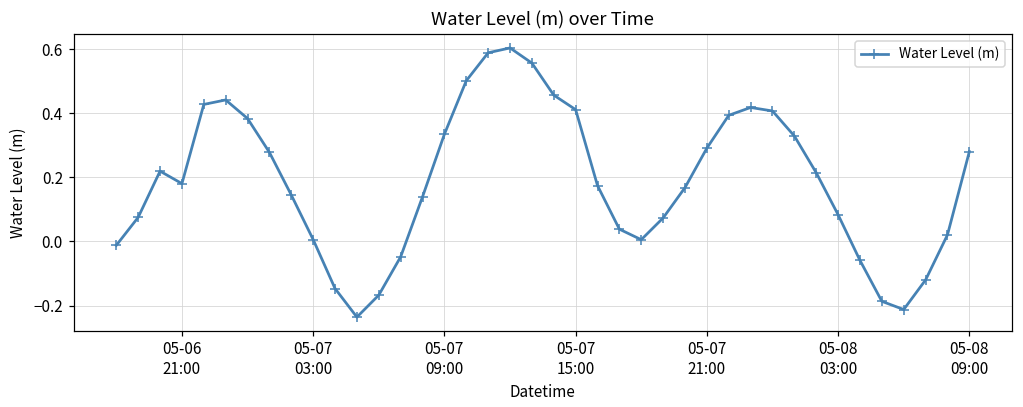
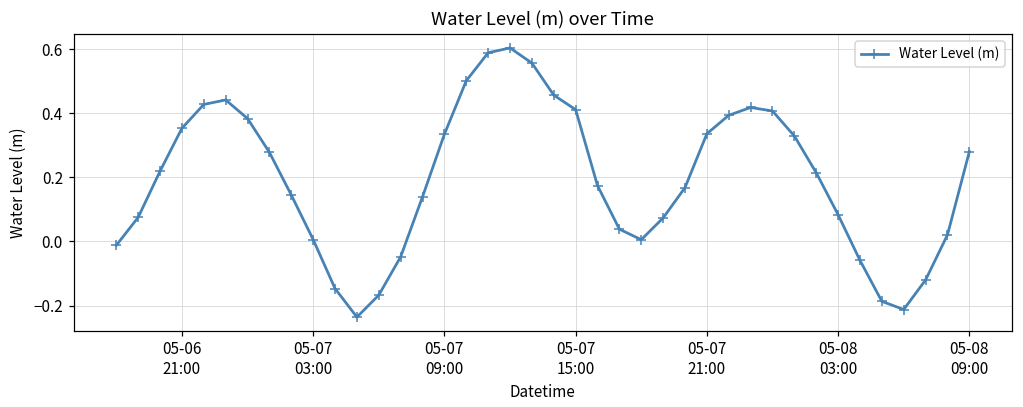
  {
-   "05-06 21:00": 0.18,
+   "05-06 21:00": 0.35,
    "05-07 03:00": 0.01,
    "05-07 09:00": 0.33,
    "05-07 15:00": 0.41,
-   "05-07 21:00": 0.29,
+   "05-07 21:00": 0.34,
    "05-08 03:00": 0.08,
    "05-08 09:00": 0.28
  }
